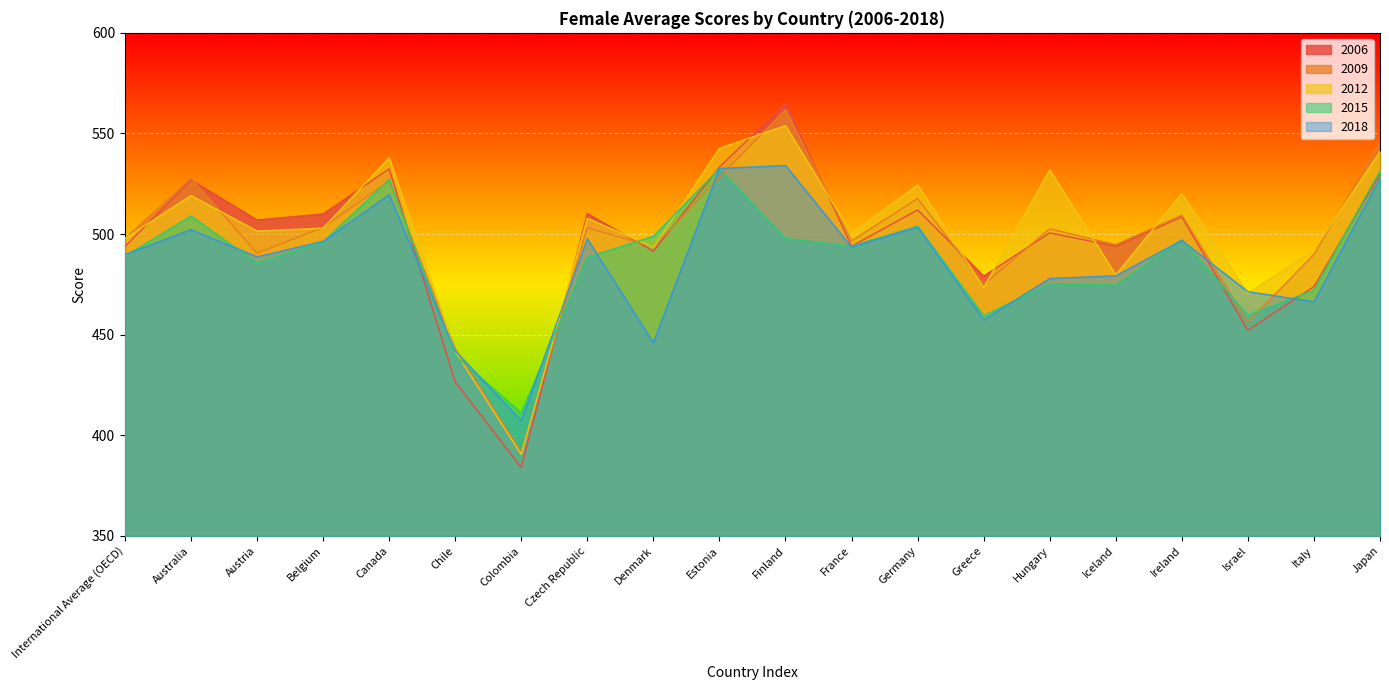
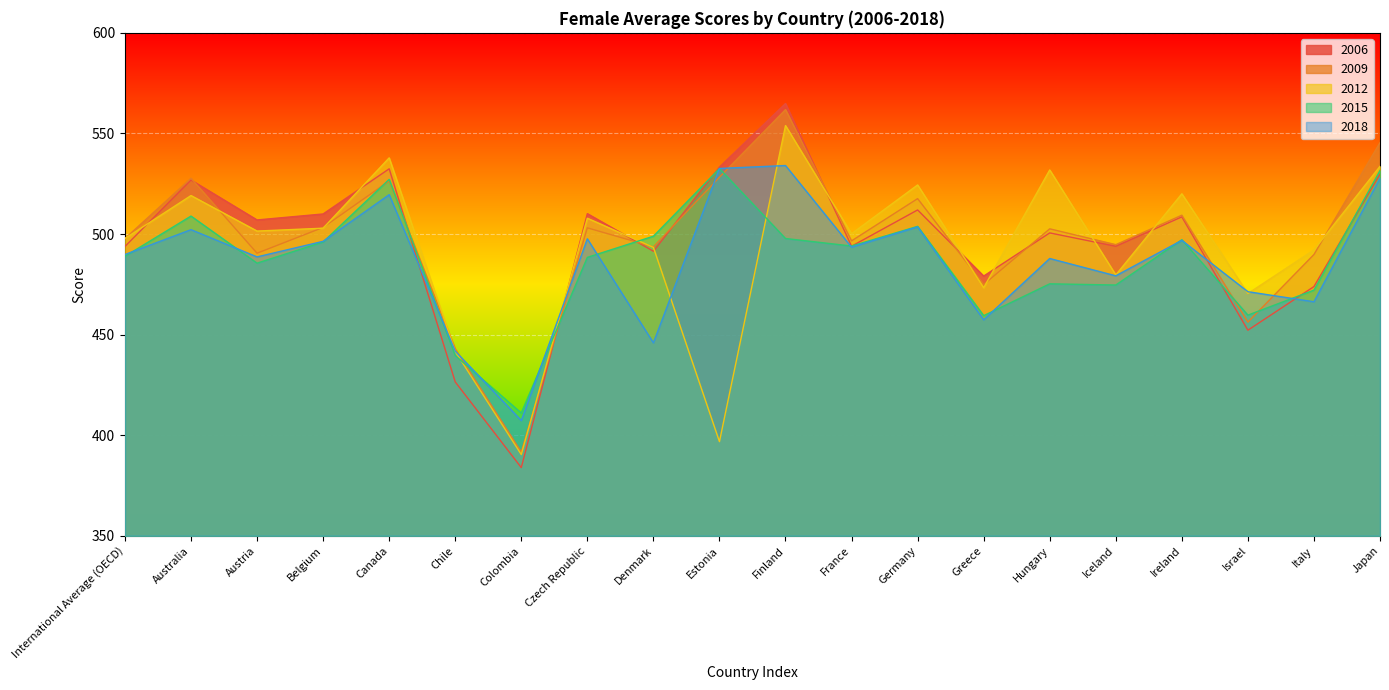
  {
    "2012": {
      "Australia": 519,
      "Austria": 501,
      "Canada": 538,
      "Czech Republic": 508,
-     "Estonia": 543,
+     "Estonia": 397,
      "Finland": 554,
      "France": 500,
      "Germany": 524,
      "Greece": 473,
      "Hungary": 532,
      "Ireland": 520,
      "Italy": 492,
-     "Japan": 541
+     "Japan": 534
    },
    "2015": {
      "Australia": 509,
      "Austria": 486,
      "Chile": 440,
      "Colombia": 411,
      "Czech Republic": 488,
      "Denmark": 499,
      "Finland": 498,
      "Greece": 459,
      "Hungary": 475,
      "Iceland": 475,
      "Israel": 460,
      "Italy": 472,
      "Japan": 532
    },
    "2018": {
      "Australia": 502,
      "Austria": 489,
      "Canada": 520,
      "Colombia": 407,
      "Czech Republic": 498,
      "Denmark": 446,
      "Finland": 534,
      "Greece": 457,
-     "Hungary": 478,
+     "Hungary": 488,
      "Italy": 466,
      "Japan": 528
    }
  }
